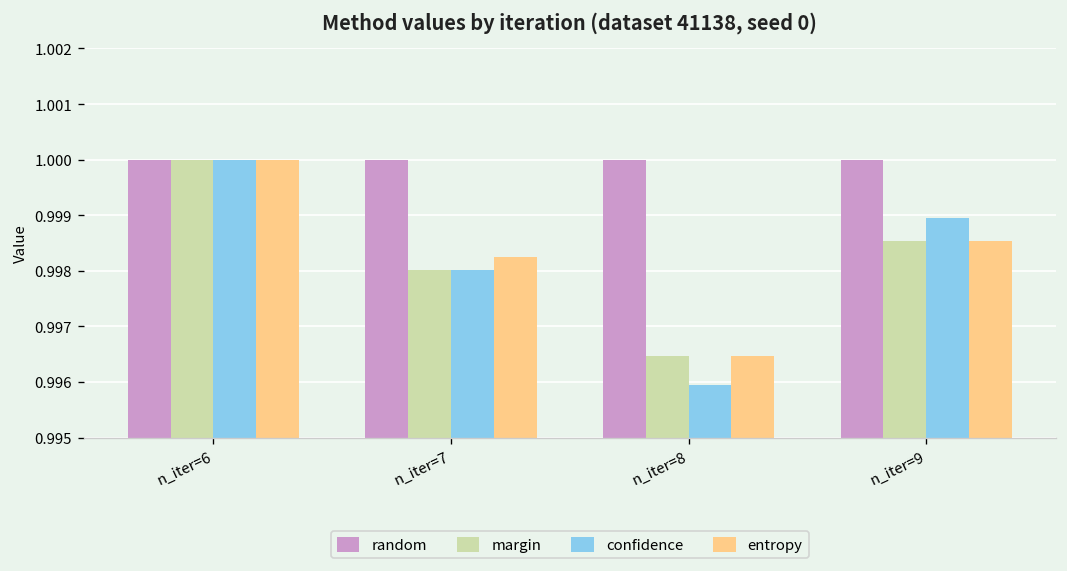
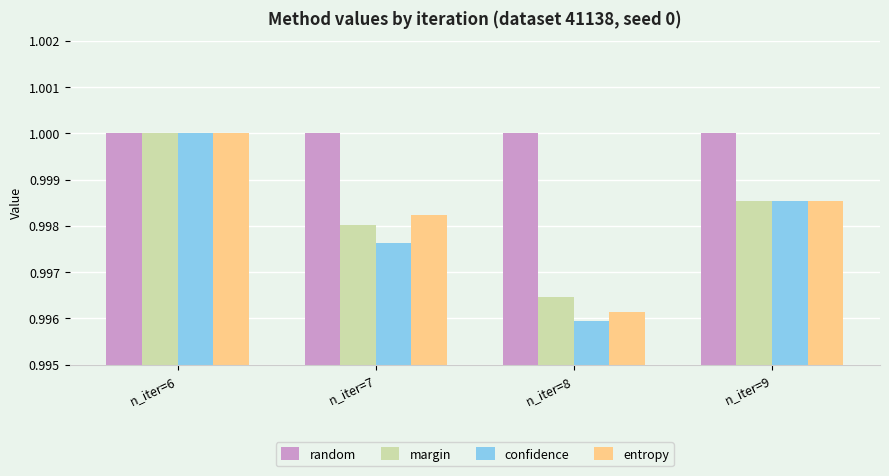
  {
    "random": {
      "n_iter=6": 1.0000,
      "n_iter=7": 1.0000,
      "n_iter=8": 1.0000,
      "n_iter=9": 1.0000
    },
    "margin": {
      "n_iter=6": 1.0000,
      "n_iter=7": 0.9980,
      "n_iter=8": 0.9965,
      "n_iter=9": 0.9985
    },
    "confidence": {
      "n_iter=6": 1.0000,
-     "n_iter=7": 0.9980,
+     "n_iter=7": 0.9976,
      "n_iter=8": 0.9960,
-     "n_iter=9": 0.9990
+     "n_iter=9": 0.9985
    },
    "entropy": {
      "n_iter=6": 1.0000,
      "n_iter=7": 0.9982,
-     "n_iter=8": 0.9965,
+     "n_iter=8": 0.9961,
      "n_iter=9": 0.9985
    }
  }
